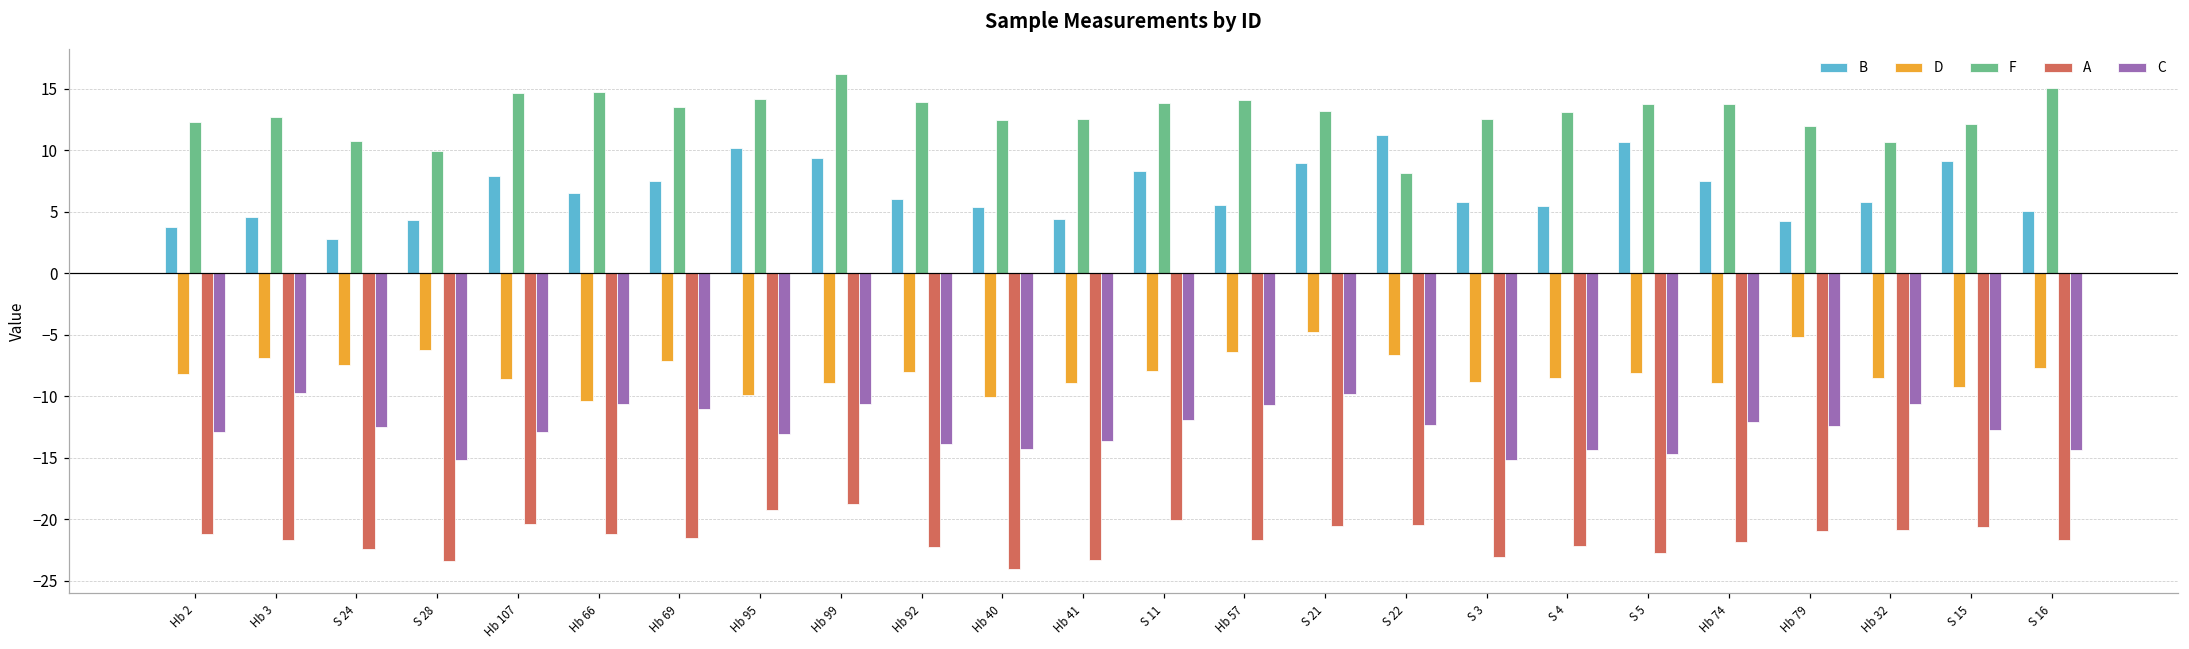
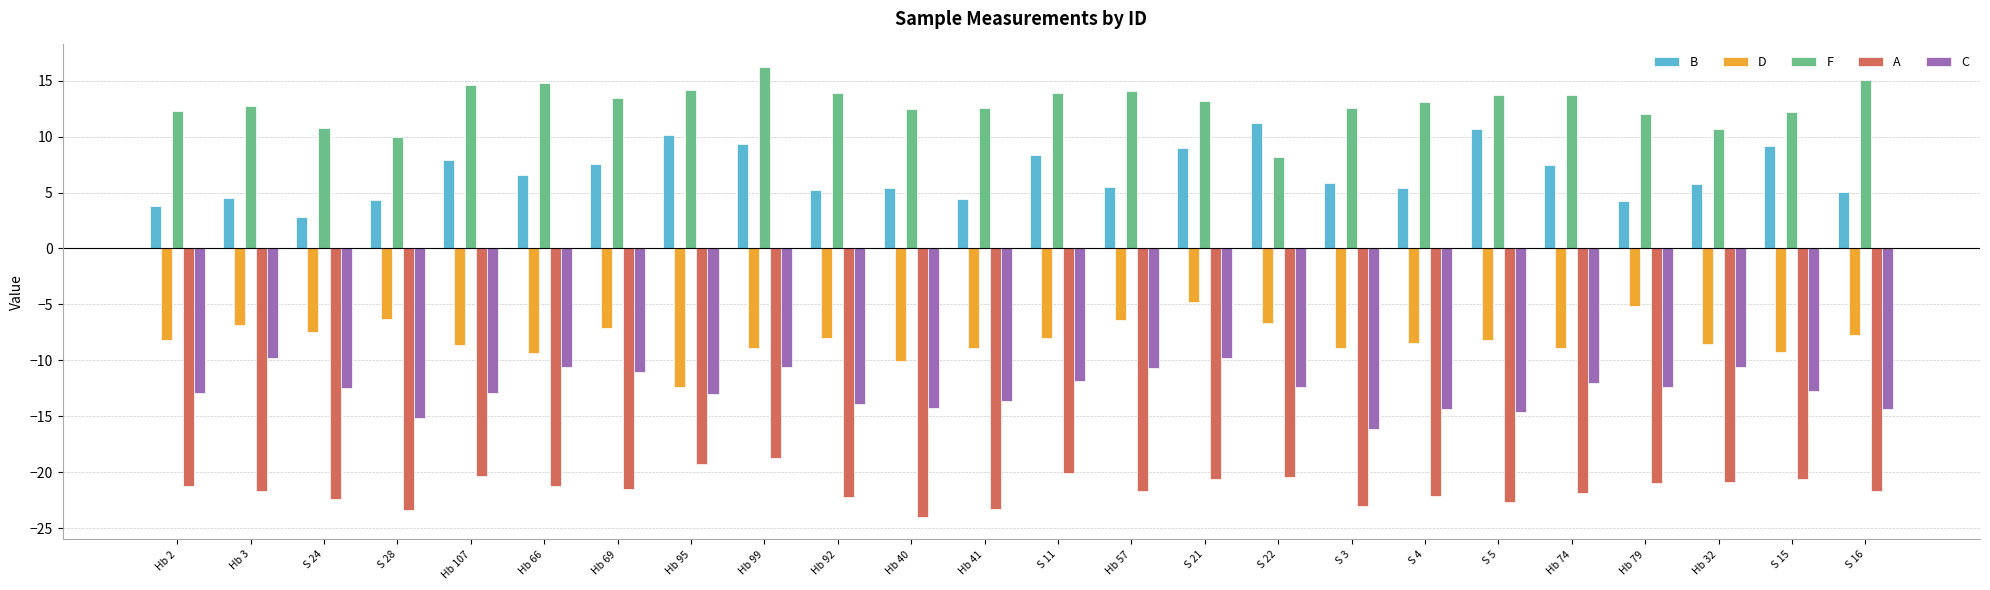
  {
    "B": {
      "Hb 2": 3.8,
      "Hb 3": 4.5,
      "S 24": 2.8,
      "S 28": 4.4,
      "Hb 107": 7.9,
      "Hb 66": 6.6,
      "Hb 69": 7.5,
      "Hb 95": 10.2,
      "Hb 99": 9.4,
-     "Hb 92": 6.0,
+     "Hb 92": 5.2,
      "Hb 40": 5.4,
      "Hb 41": 4.4,
      "S 11": 8.3,
      "Hb 57": 5.5,
      "S 21": 9.0,
      "S 22": 11.2,
      "S 3": 5.8,
      "S 4": 5.4,
      "S 5": 10.7,
      "Hb 74": 7.5,
      "Hb 79": 4.3,
      "Hb 32": 5.8,
      "S 15": 9.1,
      "S 16": 5.1
    },
    "D": {
      "Hb 2": -8.2,
      "Hb 3": -6.9,
      "S 24": -7.4,
      "S 28": -6.3,
      "Hb 107": -8.6,
-     "Hb 66": -10.4,
+     "Hb 66": -9.3,
      "Hb 69": -7.1,
-     "Hb 95": -9.9,
+     "Hb 95": -12.4,
      "Hb 99": -8.9,
      "Hb 92": -8.0,
      "Hb 40": -10.1,
      "Hb 41": -8.9,
      "S 11": -8.0,
      "Hb 57": -6.4,
      "S 21": -4.8,
      "S 22": -6.6,
      "S 3": -8.9,
      "S 4": -8.5,
      "S 5": -8.1,
      "Hb 74": -8.9,
      "Hb 79": -5.1,
      "Hb 32": -8.5,
      "S 15": -9.2,
      "S 16": -7.7
    },
    "F": {
      "Hb 2": 12.3,
      "Hb 3": 12.7,
      "S 24": 10.8,
      "S 28": 10.0,
      "Hb 107": 14.7,
      "Hb 66": 14.8,
      "Hb 69": 13.5,
      "Hb 95": 14.2,
      "Hb 99": 16.2,
      "Hb 92": 13.9,
      "Hb 40": 12.5,
      "Hb 41": 12.6,
      "S 11": 13.9,
      "Hb 57": 14.1,
      "S 21": 13.2,
      "S 22": 8.2,
      "S 3": 12.5,
      "S 4": 13.1,
      "S 5": 13.7,
      "Hb 74": 13.8,
      "Hb 79": 12.0,
      "Hb 32": 10.7,
      "S 15": 12.2,
      "S 16": 15.0
    },
    "A": {
      "Hb 2": -21.2,
      "Hb 3": -21.7,
      "S 24": -22.4,
      "S 28": -23.4,
      "Hb 107": -20.4,
      "Hb 66": -21.2,
      "Hb 69": -21.5,
      "Hb 95": -19.2,
      "Hb 99": -18.8,
      "Hb 92": -22.2,
      "Hb 40": -24.0,
      "Hb 41": -23.3,
      "S 11": -20.1,
      "Hb 57": -21.7,
      "S 21": -20.6,
      "S 22": -20.4,
      "S 3": -23.1,
      "S 4": -22.2,
      "S 5": -22.7,
      "Hb 74": -21.8,
      "Hb 79": -21.0,
      "Hb 32": -20.9,
      "S 15": -20.6,
      "S 16": -21.7
    },
    "C": {
      "Hb 2": -12.9,
      "Hb 3": -9.8,
      "S 24": -12.5,
      "S 28": -15.1,
      "Hb 107": -12.9,
      "Hb 66": -10.6,
      "Hb 69": -11.0,
      "Hb 95": -13.0,
      "Hb 99": -10.6,
      "Hb 92": -13.9,
      "Hb 40": -14.2,
      "Hb 41": -13.6,
      "S 11": -11.9,
      "Hb 57": -10.7,
      "S 21": -9.8,
      "S 22": -12.4,
-     "S 3": -15.2,
+     "S 3": -16.1,
      "S 4": -14.3,
      "S 5": -14.7,
      "Hb 74": -12.1,
      "Hb 79": -12.4,
      "Hb 32": -10.6,
      "S 15": -12.7,
      "S 16": -14.3
    }
  }
